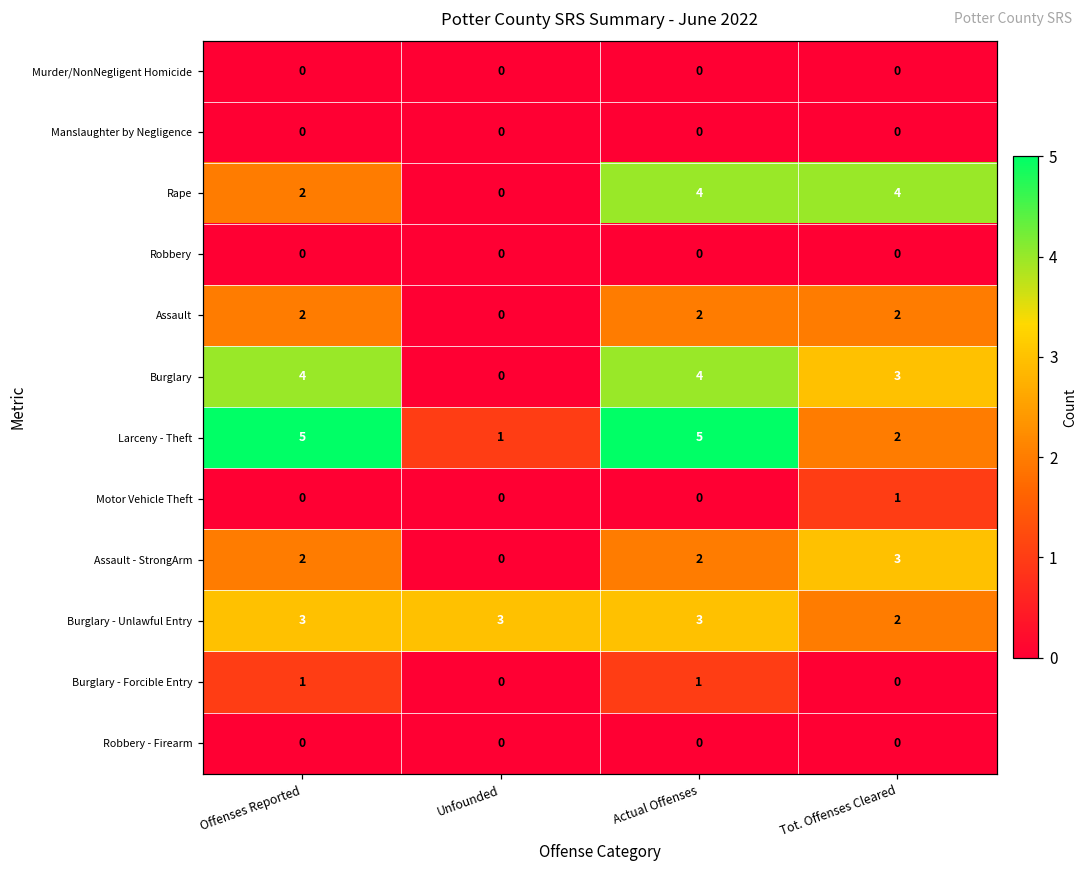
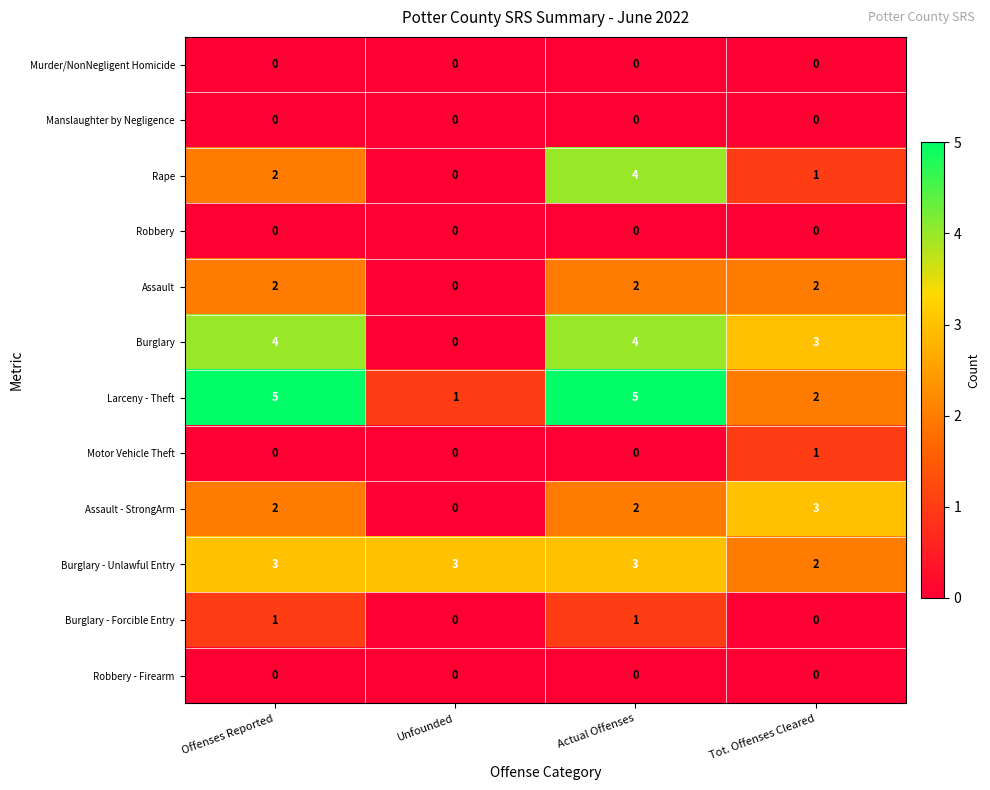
  {
    "Murder/NonNegligent Homicide": {
      "Offenses Reported": 0,
      "Unfounded": 0,
      "Actual Offenses": 0,
      "Tot. Offenses Cleared": 0
    },
    "Manslaughter by Negligence": {
      "Offenses Reported": 0,
      "Unfounded": 0,
      "Actual Offenses": 0,
      "Tot. Offenses Cleared": 0
    },
    "Rape": {
      "Offenses Reported": 2,
      "Unfounded": 0,
      "Actual Offenses": 4,
-     "Tot. Offenses Cleared": 4
+     "Tot. Offenses Cleared": 1
    },
    "Robbery": {
      "Offenses Reported": 0,
      "Unfounded": 0,
      "Actual Offenses": 0,
      "Tot. Offenses Cleared": 0
    },
    "Assault": {
      "Offenses Reported": 2,
      "Unfounded": 0,
      "Actual Offenses": 2,
      "Tot. Offenses Cleared": 2
    },
    "Burglary": {
      "Offenses Reported": 4,
      "Unfounded": 0,
      "Actual Offenses": 4,
      "Tot. Offenses Cleared": 3
    },
    "Larceny - Theft": {
      "Offenses Reported": 5,
      "Unfounded": 1,
      "Actual Offenses": 5,
      "Tot. Offenses Cleared": 2
    },
    "Motor Vehicle Theft": {
      "Offenses Reported": 0,
      "Unfounded": 0,
      "Actual Offenses": 0,
      "Tot. Offenses Cleared": 1
    },
    "Assault - StrongArm": {
      "Offenses Reported": 2,
      "Unfounded": 0,
      "Actual Offenses": 2,
      "Tot. Offenses Cleared": 3
    },
    "Burglary - Unlawful Entry": {
      "Offenses Reported": 3,
      "Unfounded": 3,
      "Actual Offenses": 3,
      "Tot. Offenses Cleared": 2
    },
    "Burglary - Forcible Entry": {
      "Offenses Reported": 1,
      "Unfounded": 0,
      "Actual Offenses": 1,
      "Tot. Offenses Cleared": 0
    },
    "Robbery - Firearm": {
      "Offenses Reported": 0,
      "Unfounded": 0,
      "Actual Offenses": 0,
      "Tot. Offenses Cleared": 0
    }
  }
